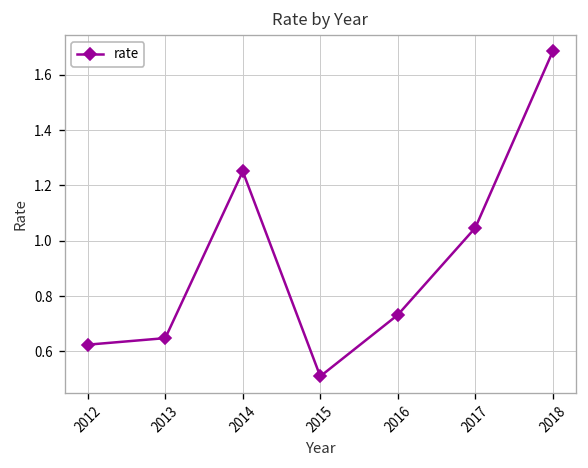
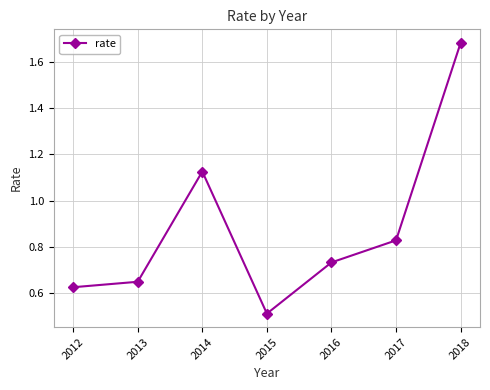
  {
    "2012": 0.62,
    "2013": 0.65,
-   "2014": 1.25,
+   "2014": 1.13,
    "2015": 0.51,
    "2016": 0.73,
-   "2017": 1.05,
+   "2017": 0.83,
    "2018": 1.68
  }
